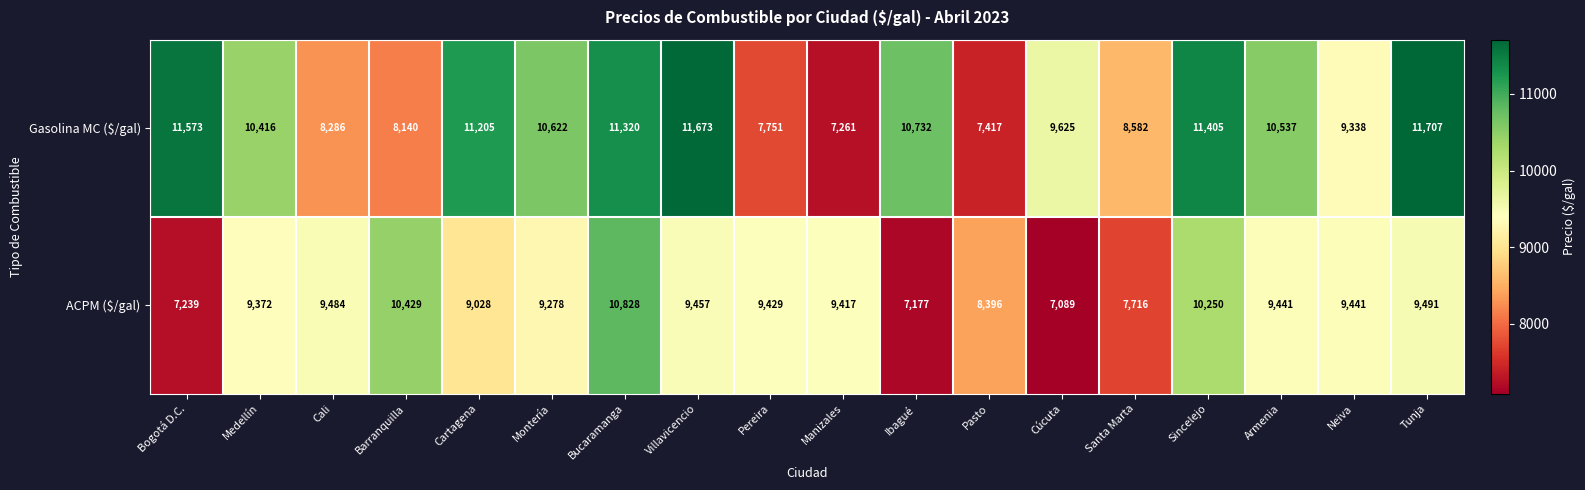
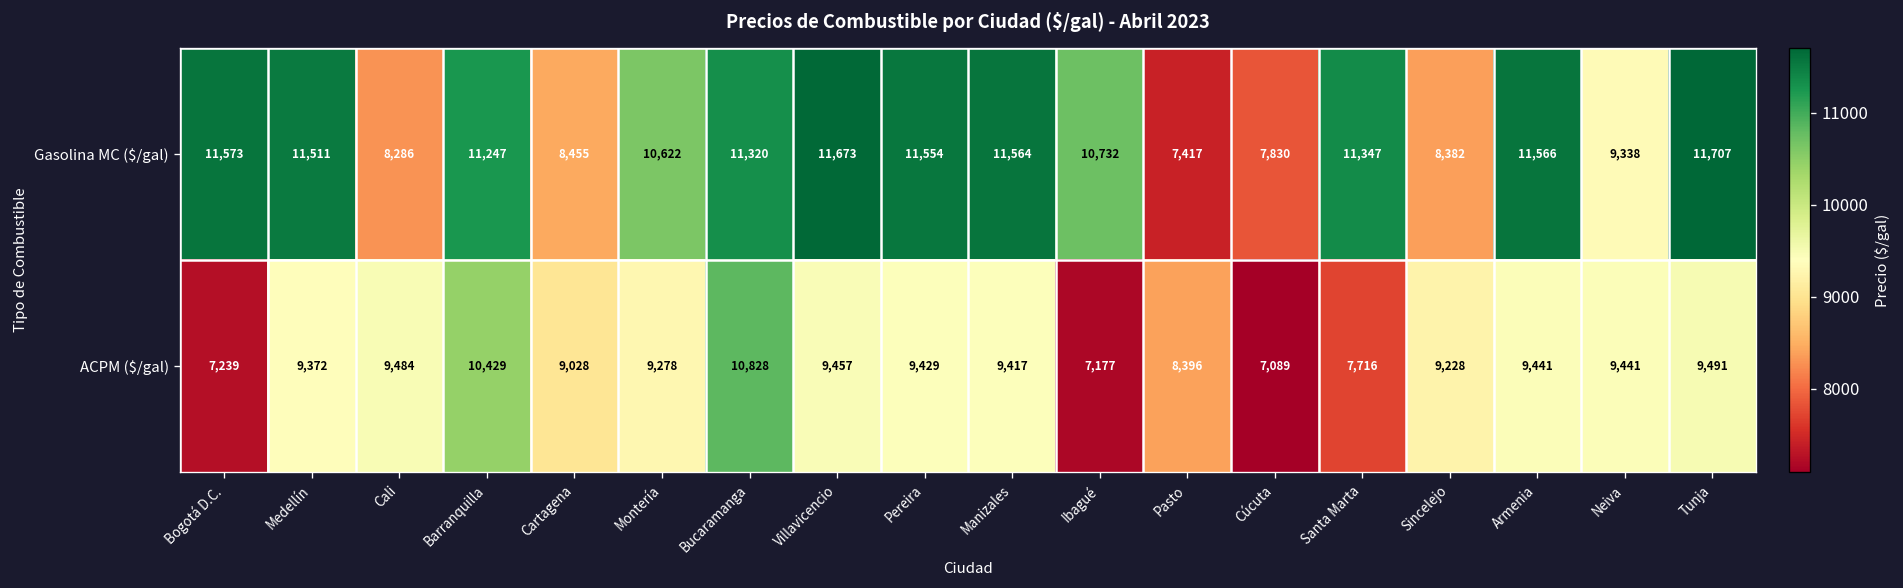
  {
    "Gasolina MC ($/gal)": {
      "Bogotá D.C.": "11,573",
-     "Medellín": "10,416",
+     "Medellín": "11,511",
      "Cali": "8,286",
-     "Barranquilla": "8,140",
-     "Cartagena": "11,205",
+     "Barranquilla": "11,247",
+     "Cartagena": "8,455",
      "Montería": "10,622",
      "Bucaramanga": "11,320",
      "Villavicencio": "11,673",
-     "Pereira": "7,751",
-     "Manizales": "7,261",
+     "Pereira": "11,554",
+     "Manizales": "11,564",
      "Ibagué": "10,732",
      "Pasto": "7,417",
-     "Cúcuta": "9,625",
-     "Santa Marta": "8,582",
-     "Sincelejo": "11,405",
-     "Armenia": "10,537",
+     "Cúcuta": "7,830",
+     "Santa Marta": "11,347",
+     "Sincelejo": "8,382",
+     "Armenia": "11,566",
      "Neiva": "9,338",
      "Tunja": "11,707"
    },
    "ACPM ($/gal)": {
      "Bogotá D.C.": "7,239",
      "Medellín": "9,372",
      "Cali": "9,484",
      "Barranquilla": "10,429",
      "Cartagena": "9,028",
      "Montería": "9,278",
      "Bucaramanga": "10,828",
      "Villavicencio": "9,457",
      "Pereira": "9,429",
      "Manizales": "9,417",
      "Ibagué": "7,177",
      "Pasto": "8,396",
      "Cúcuta": "7,089",
      "Santa Marta": "7,716",
-     "Sincelejo": "10,250",
+     "Sincelejo": "9,228",
      "Armenia": "9,441",
      "Neiva": "9,441",
      "Tunja": "9,491"
    }
  }
